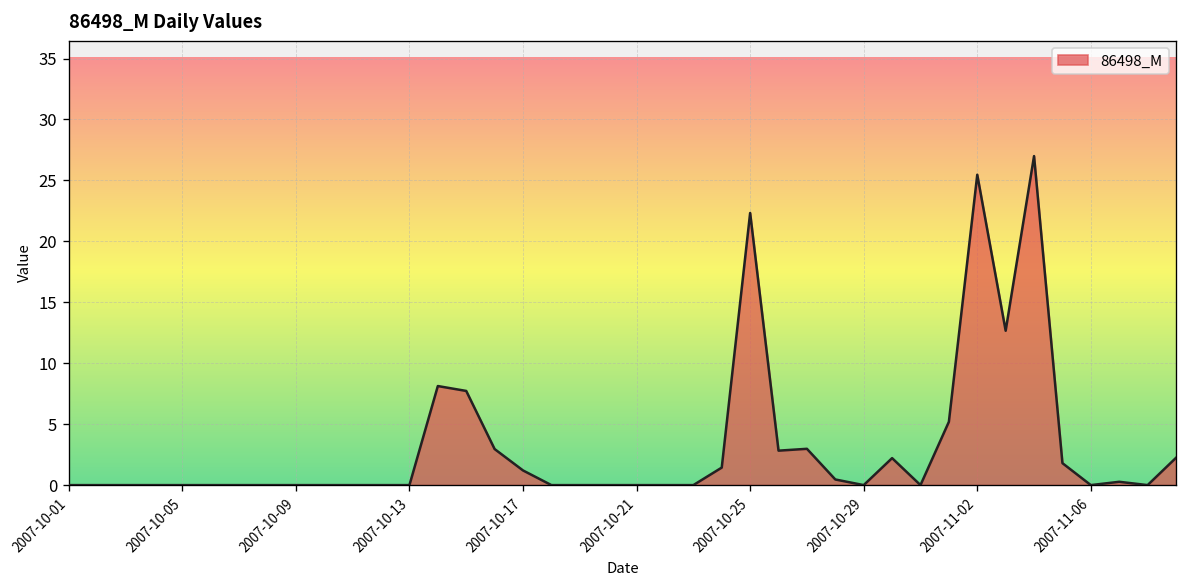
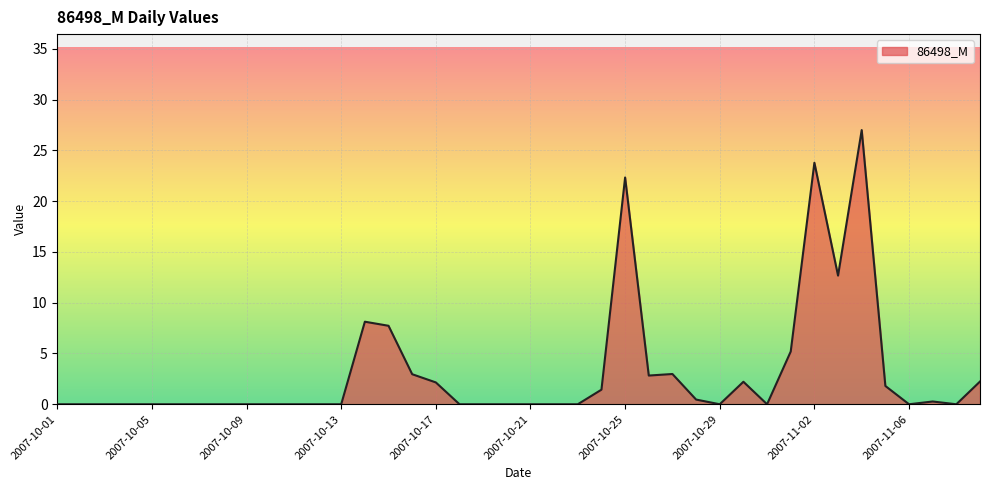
  {
    "2007-10-01": 0.0,
    "2007-10-05": 0.0,
    "2007-10-09": 0.0,
    "2007-10-13": 0.0,
-   "2007-10-17": 1.2,
+   "2007-10-17": 2.1,
    "2007-10-21": 0.0,
    "2007-10-25": 22.3,
    "2007-10-29": 0.0,
-   "2007-11-02": 25.5,
+   "2007-11-02": 23.8,
    "2007-11-06": 0.0
  }
